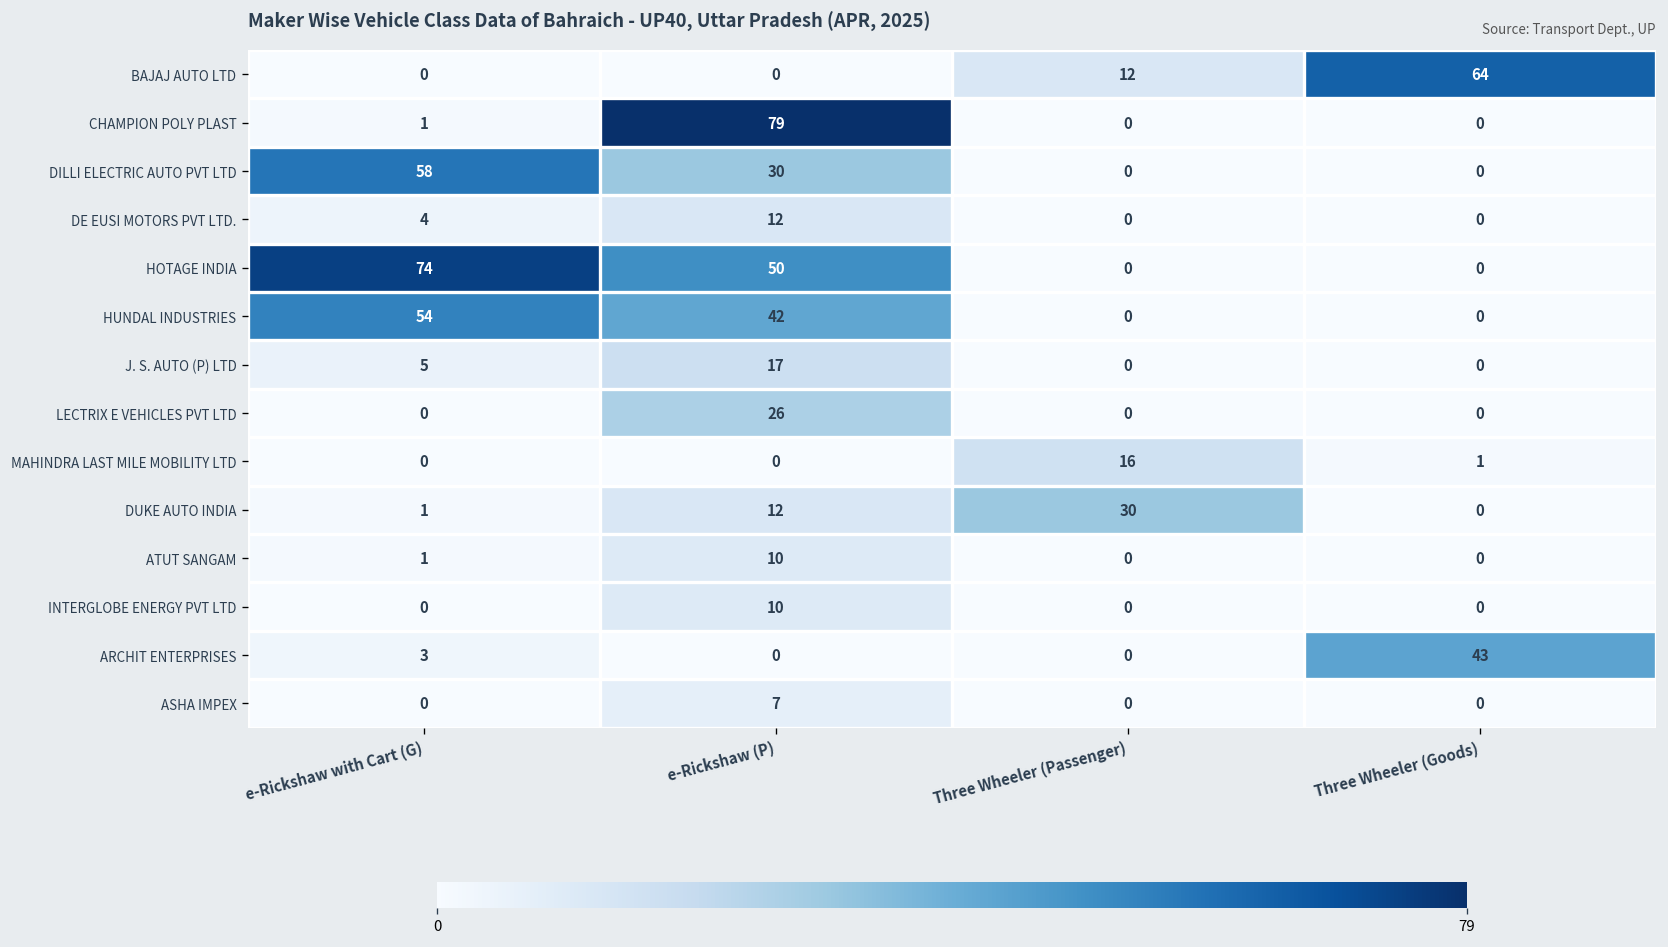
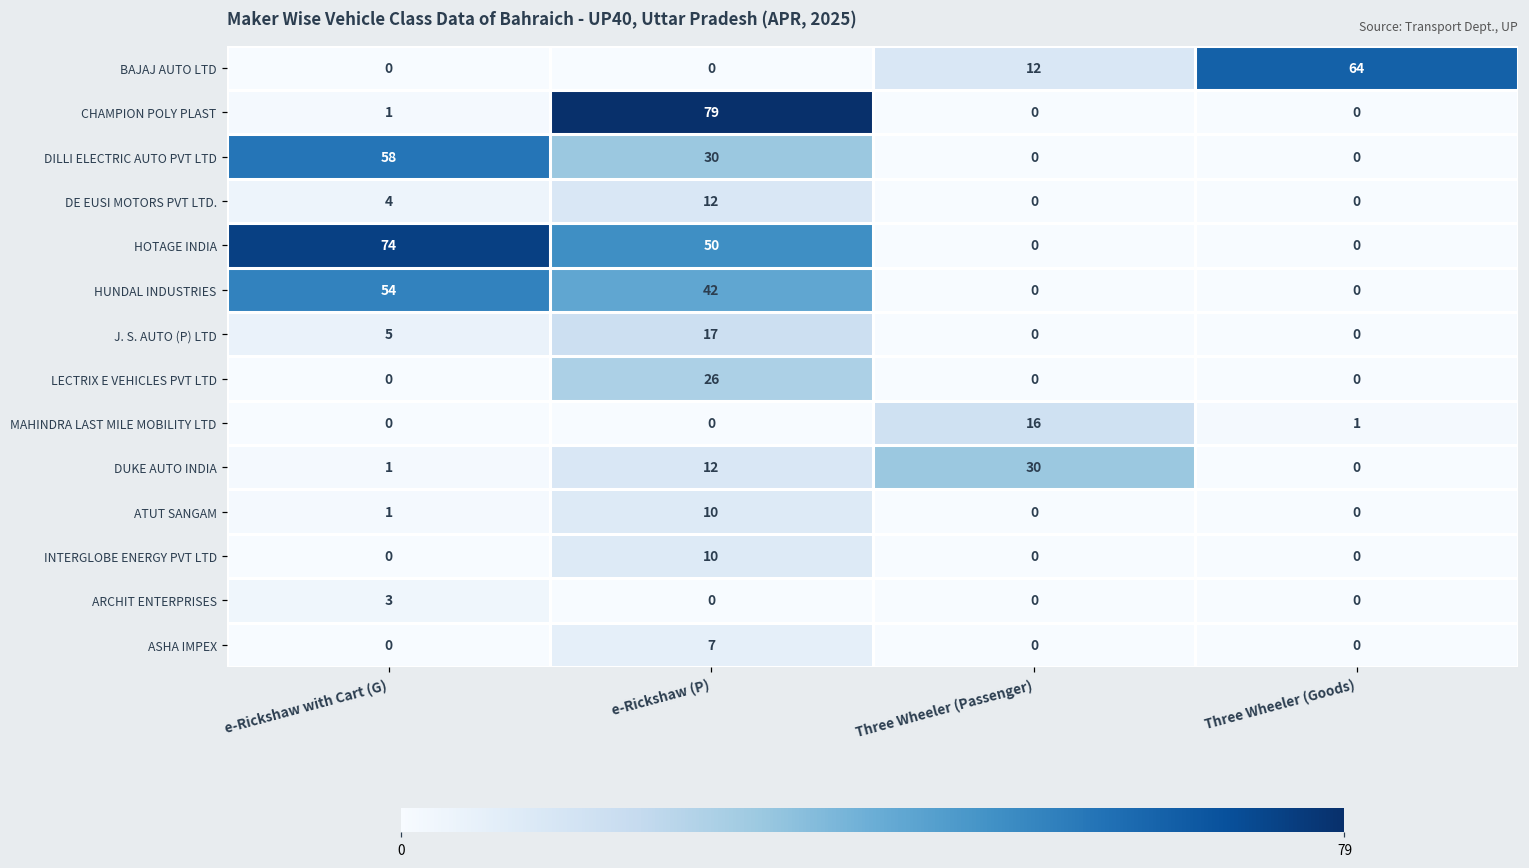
  {
    "BAJAJ AUTO LTD": {
      "e-Rickshaw with Cart (G)": 0,
      "e-Rickshaw (P)": 0,
      "Three Wheeler (Passenger)": 12,
      "Three Wheeler (Goods)": 64
    },
    "CHAMPION POLY PLAST": {
      "e-Rickshaw with Cart (G)": 1,
      "e-Rickshaw (P)": 79,
      "Three Wheeler (Passenger)": 0,
      "Three Wheeler (Goods)": 0
    },
    "DILLI ELECTRIC AUTO PVT LTD": {
      "e-Rickshaw with Cart (G)": 58,
      "e-Rickshaw (P)": 30,
      "Three Wheeler (Passenger)": 0,
      "Three Wheeler (Goods)": 0
    },
    "DE EUSI MOTORS PVT LTD.": {
      "e-Rickshaw with Cart (G)": 4,
      "e-Rickshaw (P)": 12,
      "Three Wheeler (Passenger)": 0,
      "Three Wheeler (Goods)": 0
    },
    "HOTAGE INDIA": {
      "e-Rickshaw with Cart (G)": 74,
      "e-Rickshaw (P)": 50,
      "Three Wheeler (Passenger)": 0,
      "Three Wheeler (Goods)": 0
    },
    "HUNDAL INDUSTRIES": {
      "e-Rickshaw with Cart (G)": 54,
      "e-Rickshaw (P)": 42,
      "Three Wheeler (Passenger)": 0,
      "Three Wheeler (Goods)": 0
    },
    "J. S. AUTO (P) LTD": {
      "e-Rickshaw with Cart (G)": 5,
      "e-Rickshaw (P)": 17,
      "Three Wheeler (Passenger)": 0,
      "Three Wheeler (Goods)": 0
    },
    "LECTRIX E VEHICLES PVT LTD": {
      "e-Rickshaw with Cart (G)": 0,
      "e-Rickshaw (P)": 26,
      "Three Wheeler (Passenger)": 0,
      "Three Wheeler (Goods)": 0
    },
    "MAHINDRA LAST MILE MOBILITY LTD": {
      "e-Rickshaw with Cart (G)": 0,
      "e-Rickshaw (P)": 0,
      "Three Wheeler (Passenger)": 16,
      "Three Wheeler (Goods)": 1
    },
    "DUKE AUTO INDIA": {
      "e-Rickshaw with Cart (G)": 1,
      "e-Rickshaw (P)": 12,
      "Three Wheeler (Passenger)": 30,
      "Three Wheeler (Goods)": 0
    },
    "ATUT SANGAM": {
      "e-Rickshaw with Cart (G)": 1,
      "e-Rickshaw (P)": 10,
      "Three Wheeler (Passenger)": 0,
      "Three Wheeler (Goods)": 0
    },
    "INTERGLOBE ENERGY PVT LTD": {
      "e-Rickshaw with Cart (G)": 0,
      "e-Rickshaw (P)": 10,
      "Three Wheeler (Passenger)": 0,
      "Three Wheeler (Goods)": 0
    },
    "ARCHIT ENTERPRISES": {
      "e-Rickshaw with Cart (G)": 3,
      "e-Rickshaw (P)": 0,
      "Three Wheeler (Passenger)": 0,
-     "Three Wheeler (Goods)": 43
+     "Three Wheeler (Goods)": 0
    },
    "ASHA IMPEX": {
      "e-Rickshaw with Cart (G)": 0,
      "e-Rickshaw (P)": 7,
      "Three Wheeler (Passenger)": 0,
      "Three Wheeler (Goods)": 0
    }
  }
